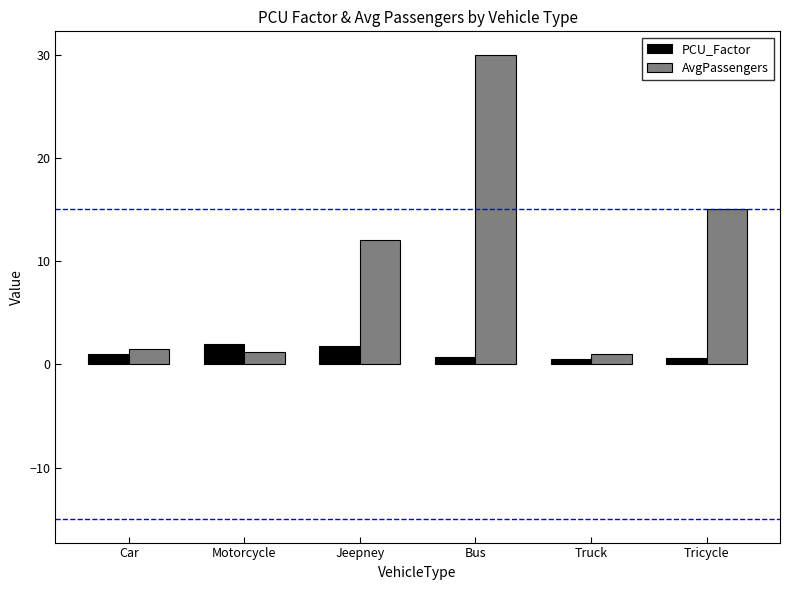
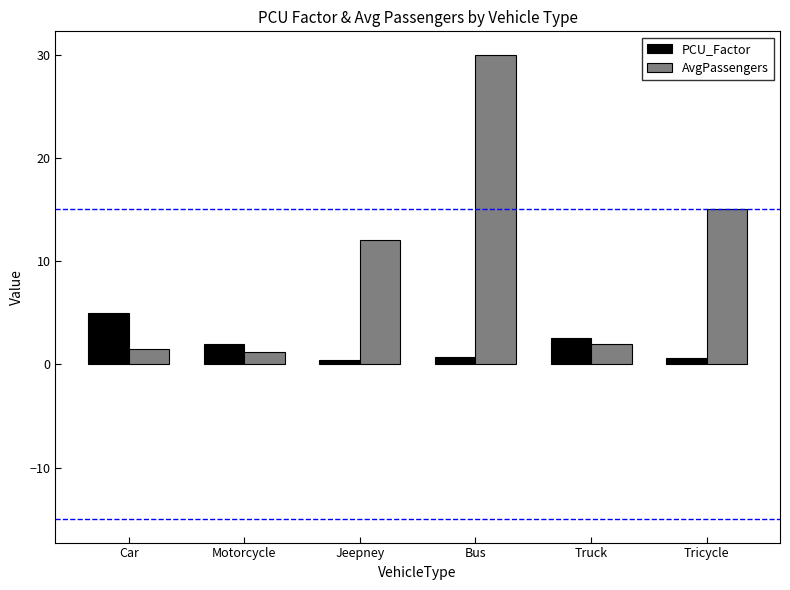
  {
    "PCU_Factor": {
-     "Car": 1,
+     "Car": 5,
      "Motorcycle": 1.9,
-     "Jeepney": 1.8,
+     "Jeepney": 0.4,
      "Bus": 0.7,
-     "Truck": 0.5,
+     "Truck": 2.6,
      "Tricycle": 0.6
    },
    "AvgPassengers": {
      "Car": 1.5,
      "Motorcycle": 1,
      "Jeepney": 12,
      "Bus": 30,
-     "Truck": 1,
+     "Truck": 2,
      "Tricycle": 15
    }
  }
